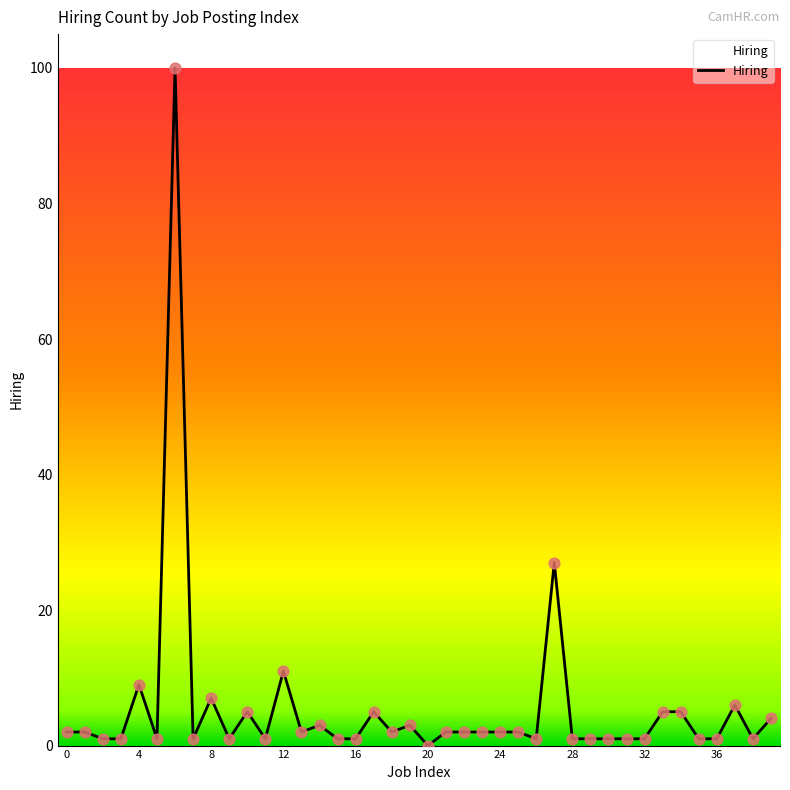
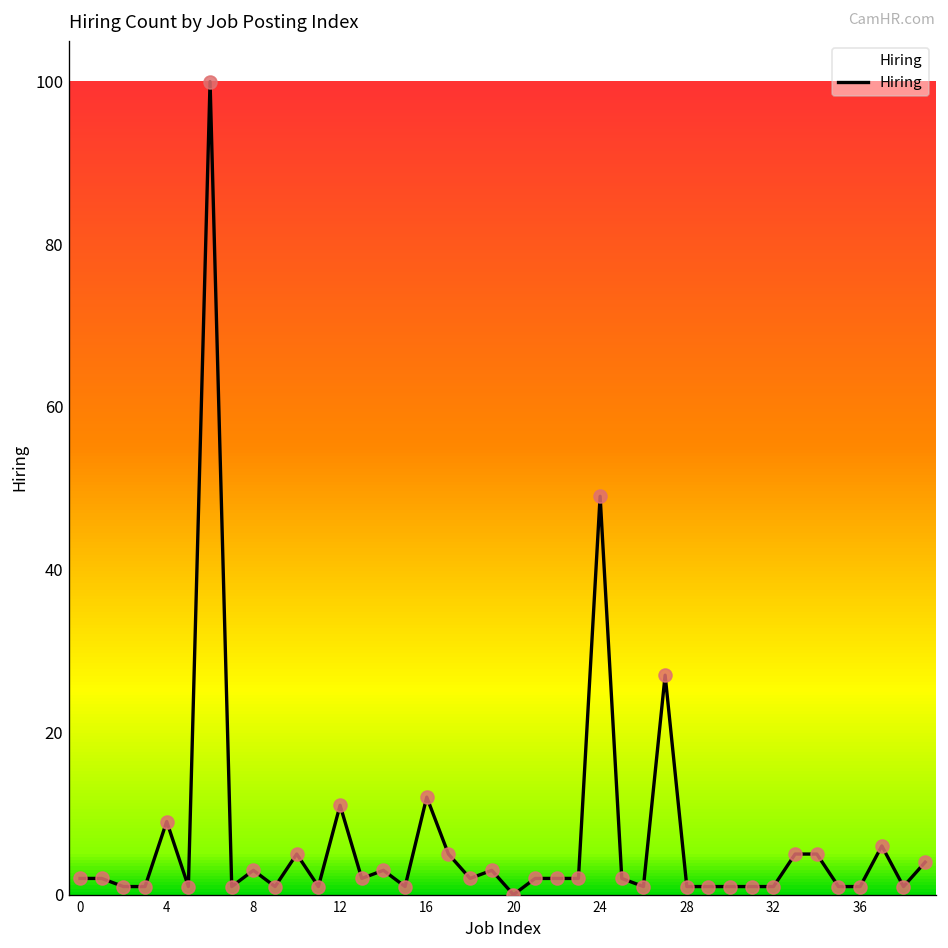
  {
    "0": 2,
    "4": 9,
-   "8": 7,
+   "8": 3,
    "12": 11,
-   "16": 1,
+   "16": 12,
    "20": 0,
-   "24": 2,
+   "24": 49,
    "28": 1,
    "32": 1,
    "36": 1
  }
